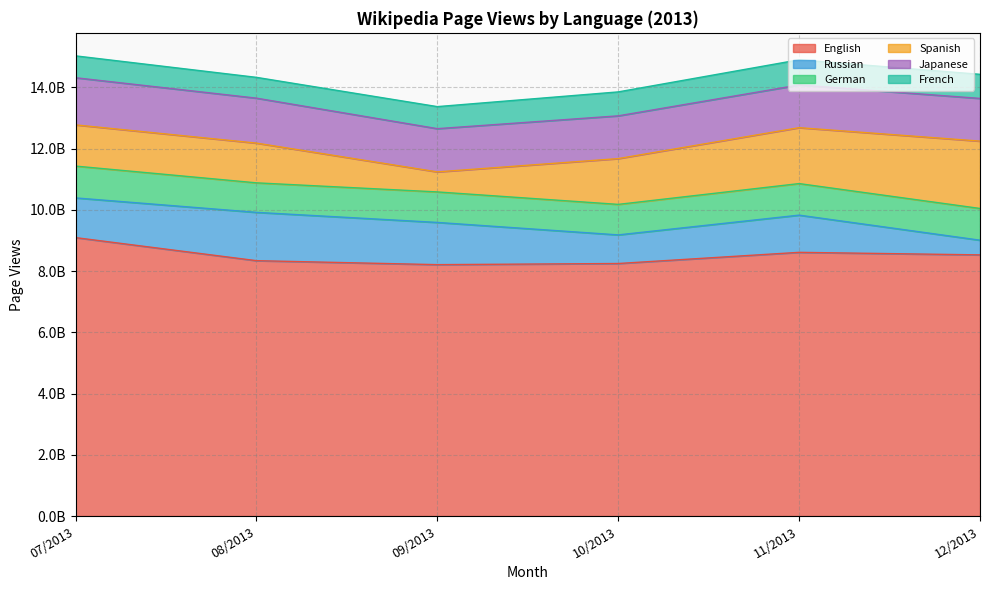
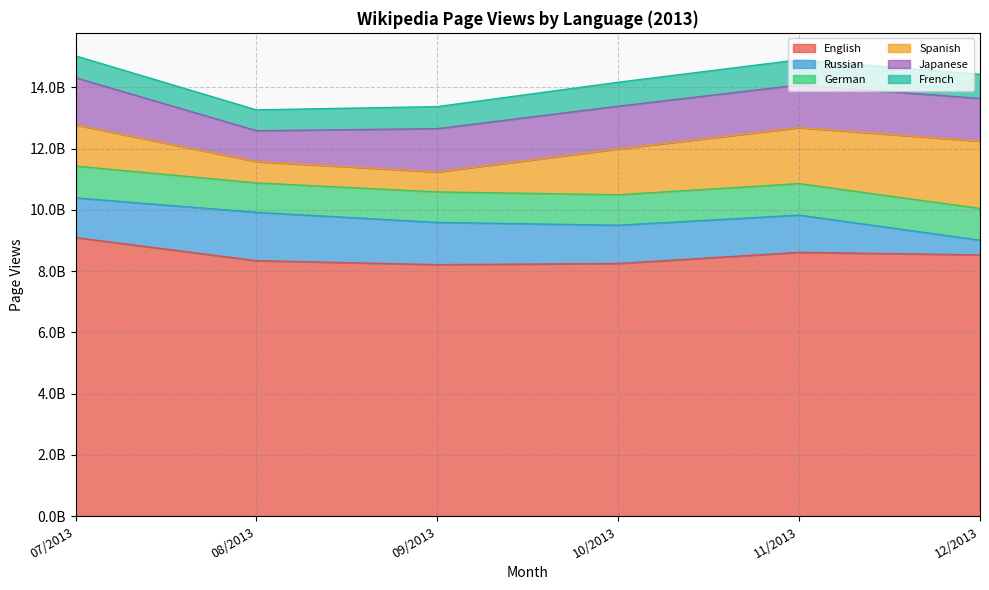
  {
    "English": {
      "07/2013": 9100000000,
      "08/2013": 8300000000,
      "09/2013": 8200000000,
      "10/2013": 8200000000,
      "11/2013": 8600000000,
      "12/2013": 8500000000
    },
    "Russian": {
      "07/2013": 1300000000,
      "08/2013": 1600000000,
      "09/2013": 1400000000,
-     "10/2013": 900000000,
+     "10/2013": 1200000000,
      "11/2013": 1200000000,
      "12/2013": 500000000
    },
    "Spanish": {
      "07/2013": 1300000000,
-     "08/2013": 1300000000,
+     "08/2013": 700000000,
      "09/2013": 700000000,
      "10/2013": 1500000000,
      "11/2013": 1800000000,
      "12/2013": 2200000000
    },
    "Japanese": {
      "07/2013": 1500000000,
-     "08/2013": 1500000000,
+     "08/2013": 1000000000,
      "09/2013": 1400000000,
      "10/2013": 1400000000,
      "12/2013": 1400000000
    }
  }
